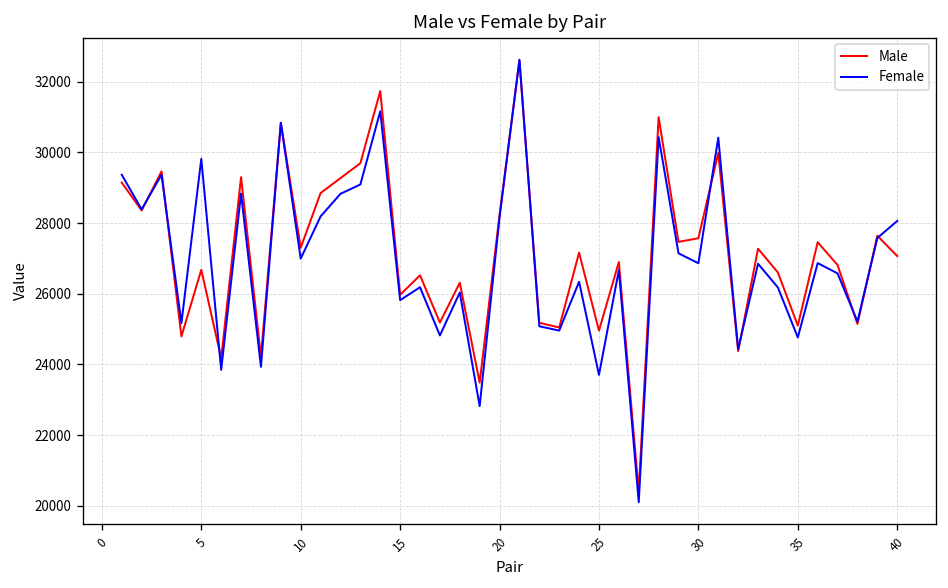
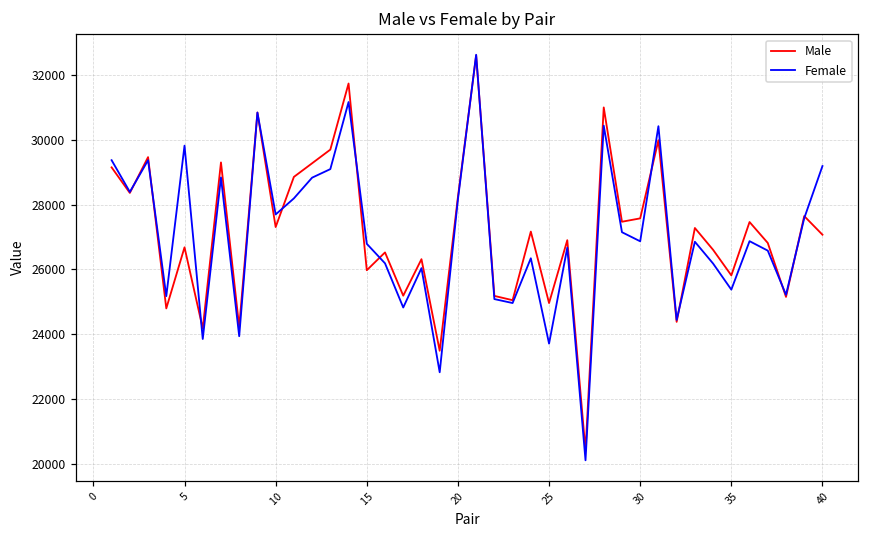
  {
    "Male": {
      "5": 26700,
      "10": 27300,
      "15": 26000,
      "25": 25000,
      "30": 27600,
-     "35": 25100,
+     "35": 25800,
      "40": 27100
    },
    "Female": {
      "5": 29800,
-     "10": 27000,
-     "15": 25800,
+     "10": 27700,
+     "15": 26800,
      "25": 23700,
      "30": 26900,
-     "35": 24800,
-     "40": 28100
+     "35": 25400,
+     "40": 29200
    }
  }
